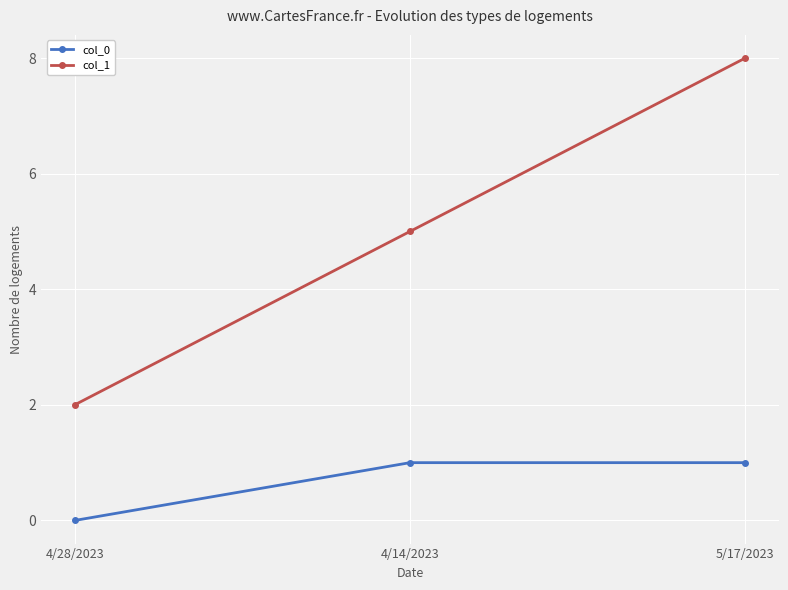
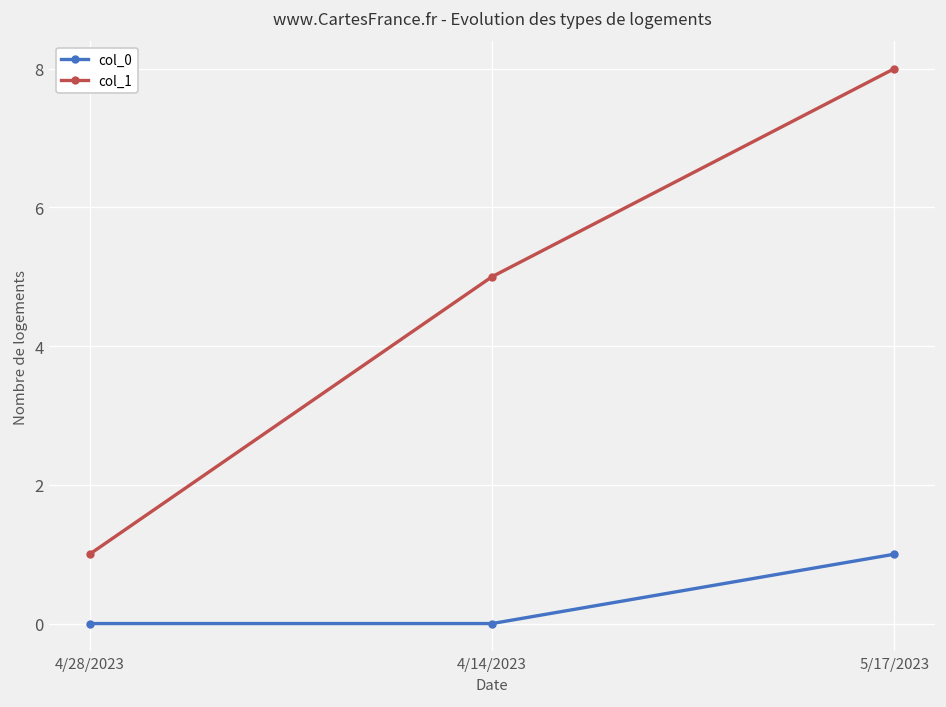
  {
    "col_0": {
      "4/28/2023": 0,
-     "4/14/2023": 1,
+     "4/14/2023": 0,
      "5/17/2023": 1
    },
    "col_1": {
-     "4/28/2023": 2,
+     "4/28/2023": 1,
      "4/14/2023": 5,
      "5/17/2023": 8
    }
  }
